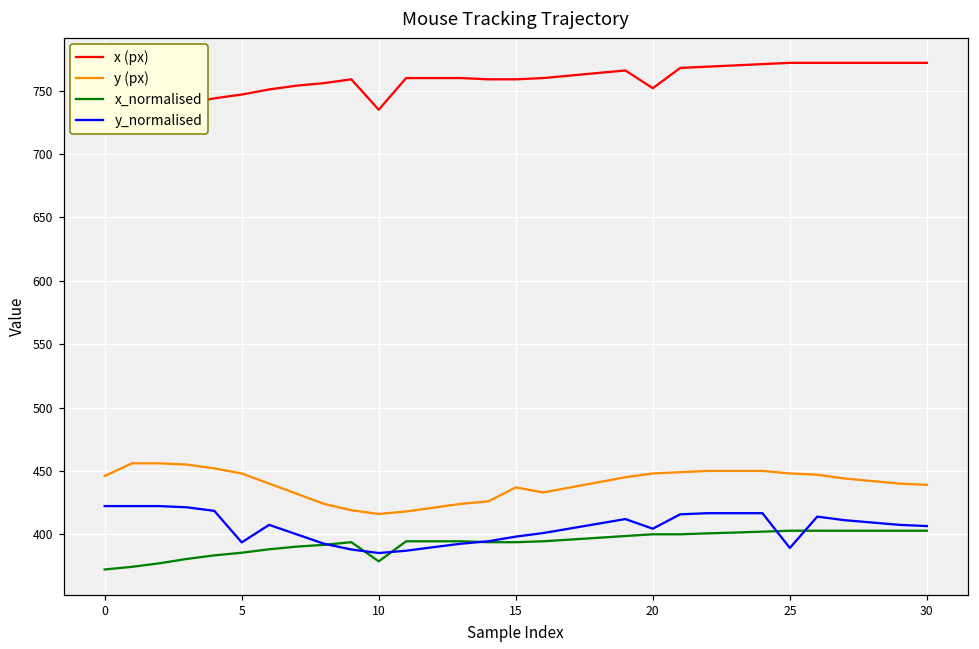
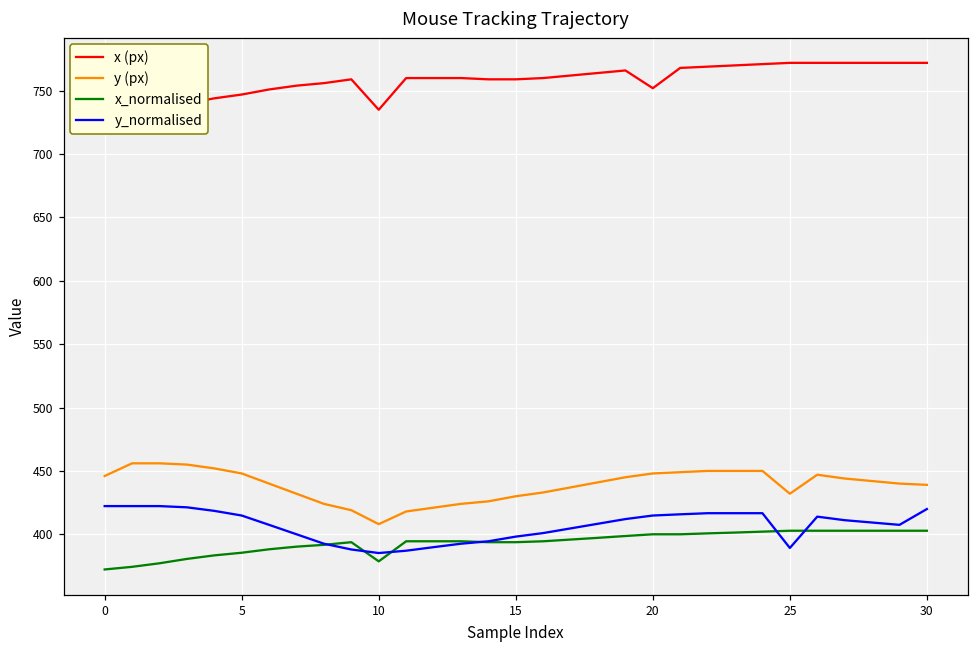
  {
    "x (px)": {
      "5": 747,
      "10": 735,
      "15": 759,
      "20": 752,
      "25": 772,
      "30": 772
    },
    "y (px)": {
      "0": 446,
      "5": 448,
-     "10": 416,
-     "15": 437,
+     "10": 408,
+     "15": 430,
      "20": 448,
-     "25": 448,
+     "25": 432,
      "30": 439
    },
    "x_normalised": {
      "0": 372,
      "5": 385,
      "10": 379,
      "15": 394,
      "20": 400,
      "25": 403,
      "30": 403
    },
    "y_normalised": {
      "0": 422,
-     "5": 394,
+     "5": 415,
      "10": 385,
      "15": 398,
-     "20": 404,
+     "20": 415,
      "25": 389,
-     "30": 406
+     "30": 420
    }
  }
